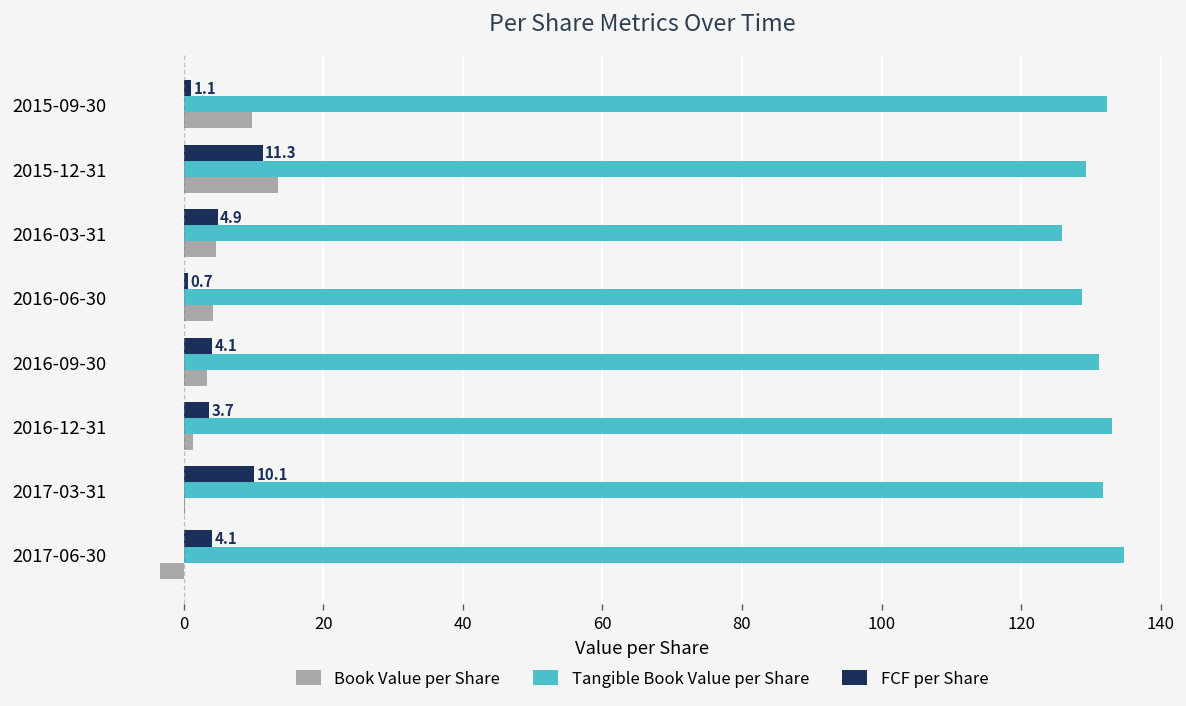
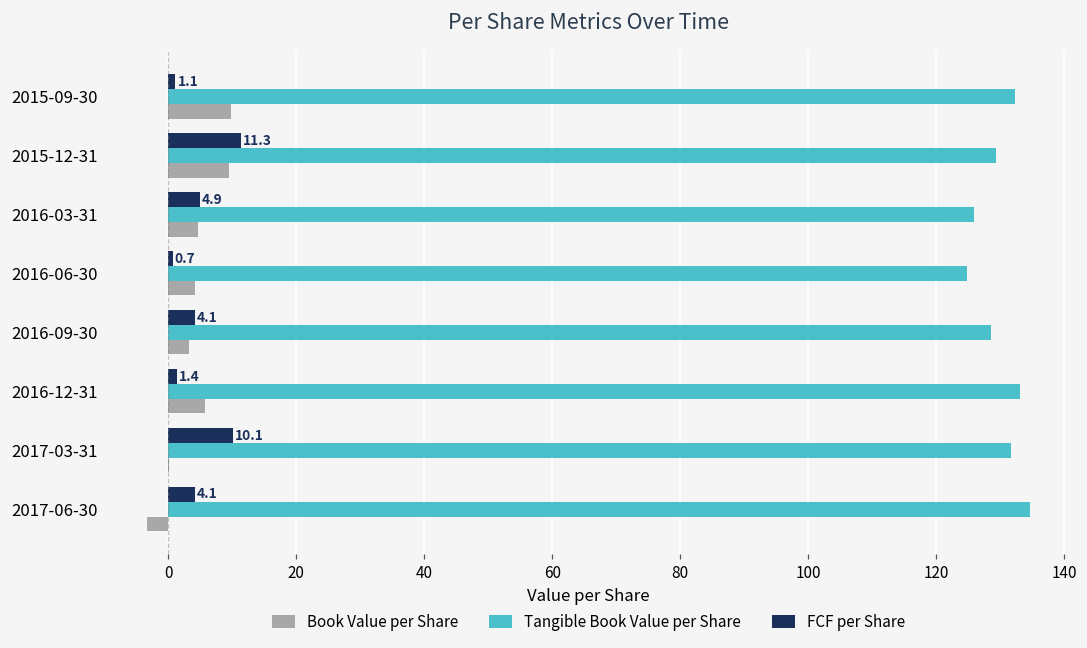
  {
    "Book Value per Share": {
      "2015-09-30": 10,
-     "2015-12-31": 14,
+     "2015-12-31": 9,
      "2016-03-31": 5,
      "2016-06-30": 4,
      "2016-09-30": 3,
-     "2016-12-31": 1,
+     "2016-12-31": 6,
      "2017-06-30": -3
    },
    "Tangible Book Value per Share": {
      "2015-09-30": 132,
      "2015-12-31": 129,
      "2016-03-31": 126,
-     "2016-06-30": 129,
-     "2016-09-30": 131,
+     "2016-06-30": 125,
+     "2016-09-30": 129,
      "2016-12-31": 133,
      "2017-03-31": 132,
      "2017-06-30": 135
    },
    "FCF per Share": {
      "2015-09-30": 1.1,
      "2015-12-31": 11.3,
      "2016-03-31": 4.9,
      "2016-06-30": 0.7,
      "2016-09-30": 4.1,
-     "2016-12-31": 3.7,
+     "2016-12-31": 1.4,
      "2017-03-31": 10.1,
      "2017-06-30": 4.1
    }
  }
